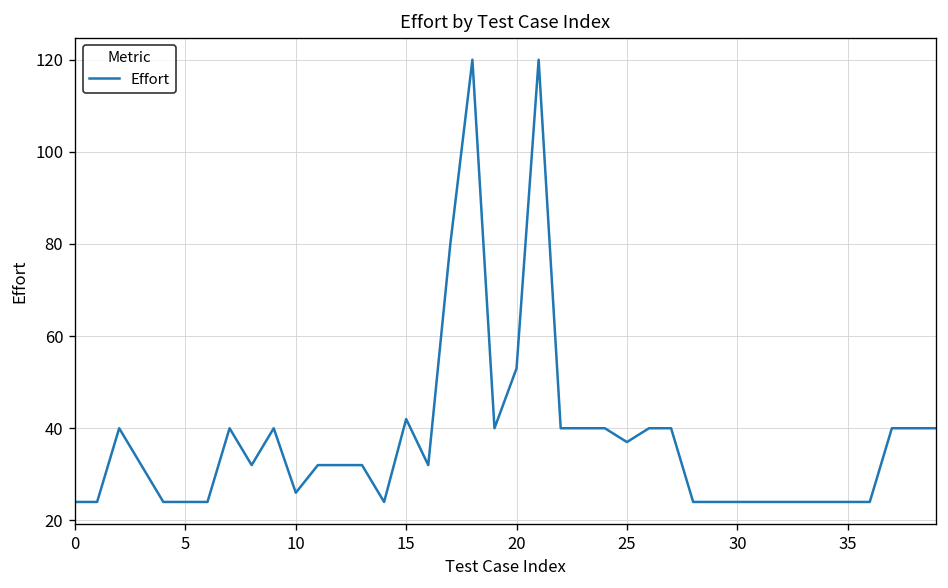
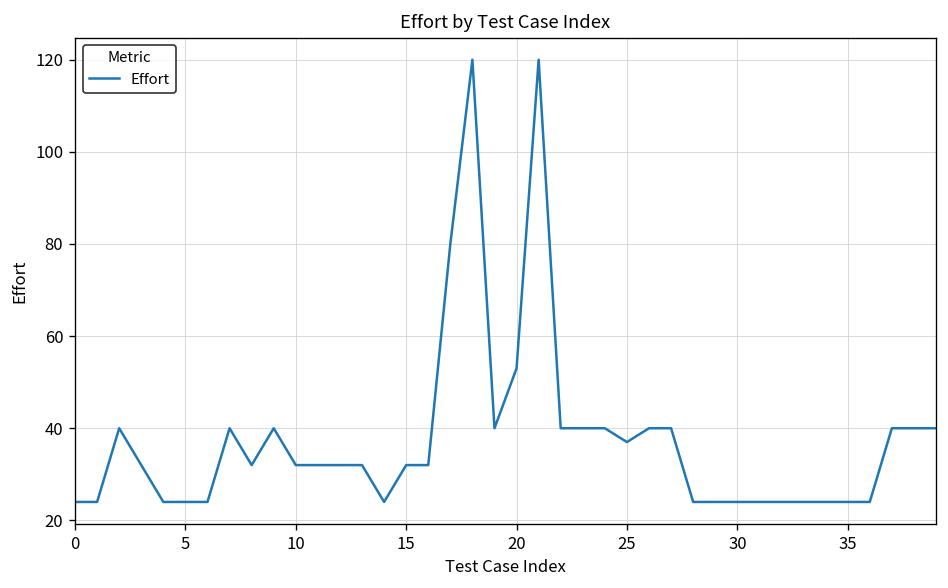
  {
    "0": 24,
    "5": 24,
-   "10": 26,
-   "15": 42,
+   "10": 32,
+   "15": 32,
    "20": 53,
    "25": 37,
    "30": 24,
    "35": 24
  }
